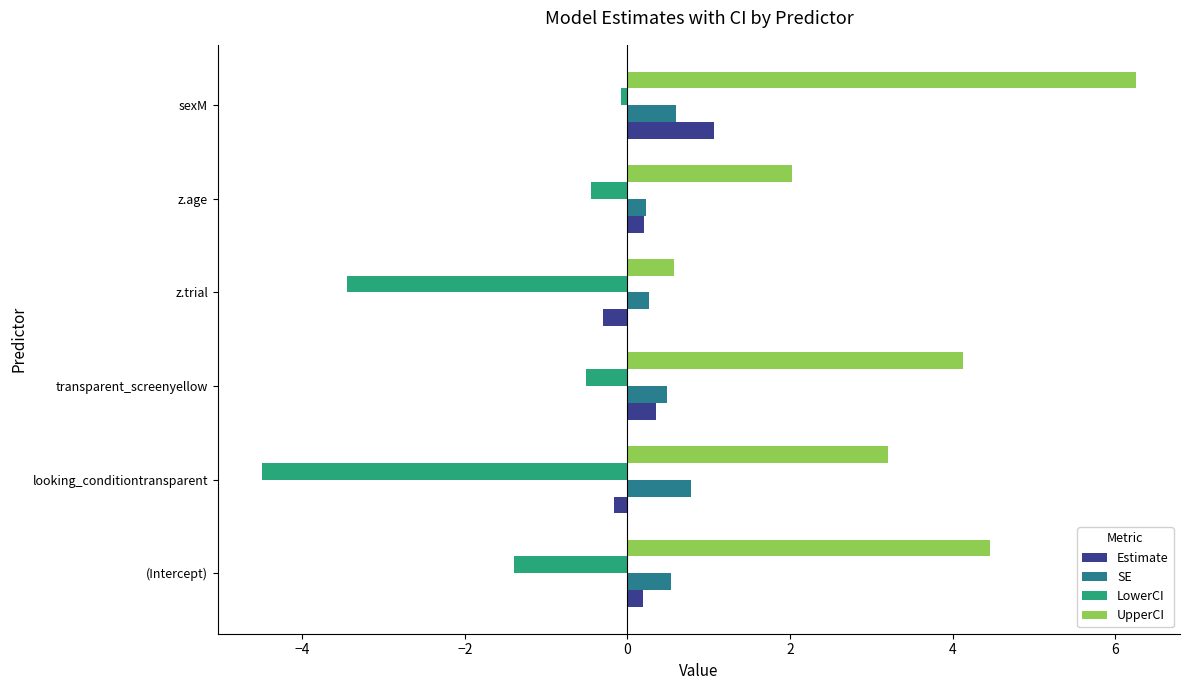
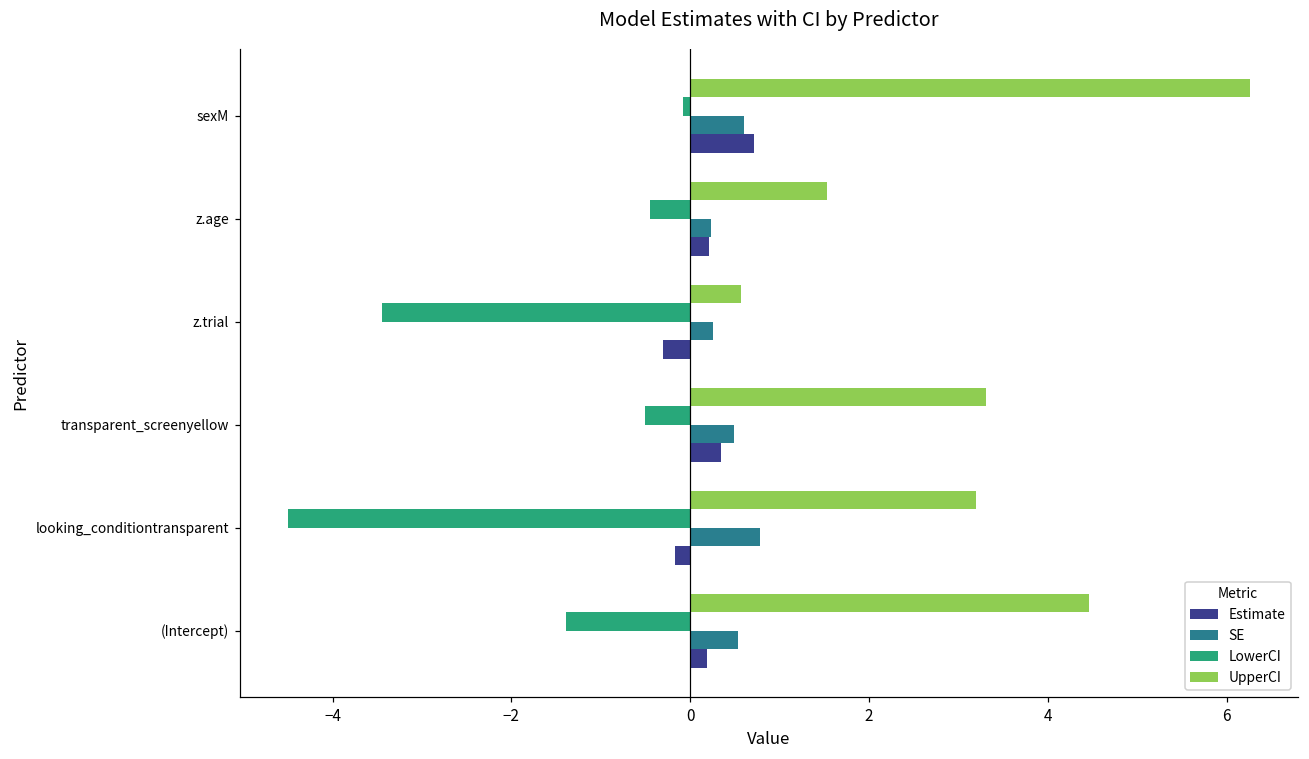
  {
    "Estimate": {
-     "sexM": 1.1,
+     "sexM": 0.7,
      "z.age": 0.2,
      "z.trial": -0.3,
      "transparent_screenyellow": 0.4,
      "looking_conditiontransparent": -0.2,
      "(Intercept)": 0.2
    },
    "UpperCI": {
      "sexM": 6.3,
-     "z.age": 2.0,
+     "z.age": 1.5,
      "z.trial": 0.6,
-     "transparent_screenyellow": 4.1,
+     "transparent_screenyellow": 3.3,
      "looking_conditiontransparent": 3.2,
      "(Intercept)": 4.5
    }
  }
